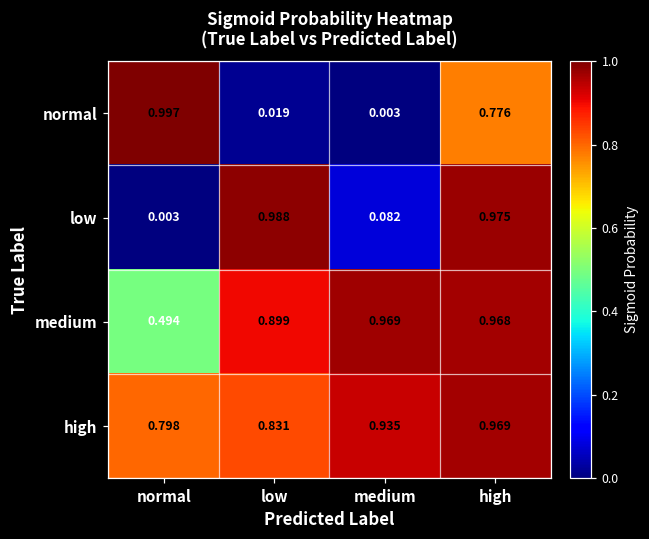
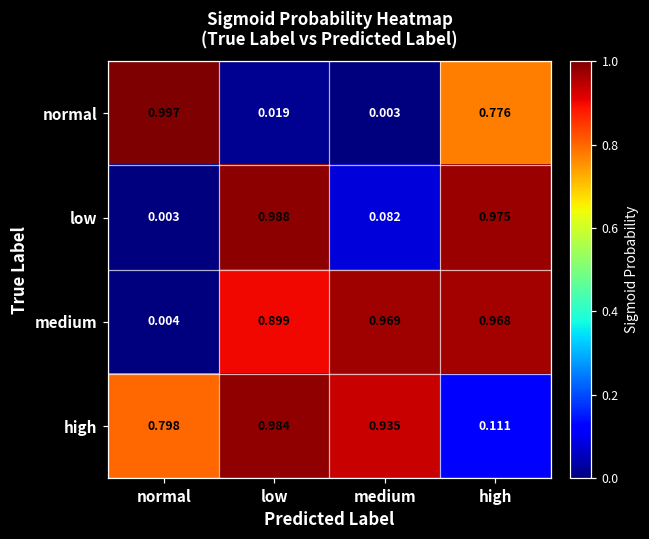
  {
    "normal": {
      "normal": 0.997,
      "low": 0.019,
      "medium": 0.003,
      "high": 0.776
    },
    "low": {
      "normal": 0.003,
      "low": 0.988,
      "medium": 0.082,
      "high": 0.975
    },
    "medium": {
-     "normal": 0.494,
+     "normal": 0.004,
      "low": 0.899,
      "medium": 0.969,
      "high": 0.968
    },
    "high": {
      "normal": 0.798,
-     "low": 0.831,
+     "low": 0.984,
      "medium": 0.935,
-     "high": 0.969
+     "high": 0.111
    }
  }
